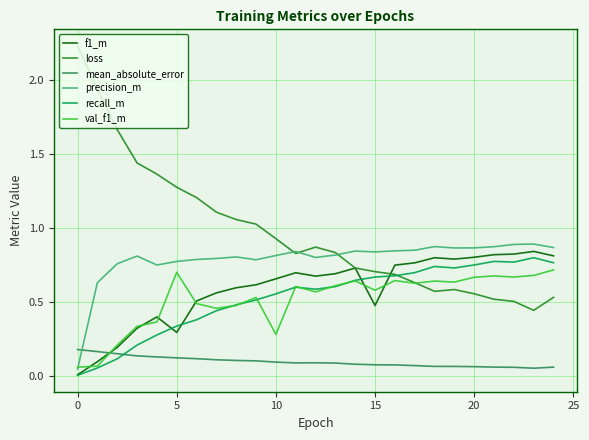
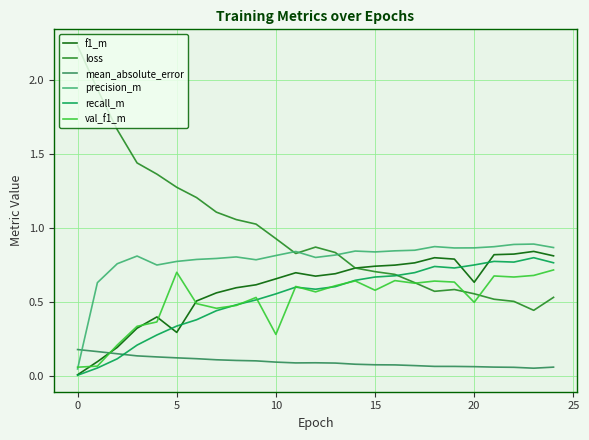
  {
    "f1_m": {
      "5": 0.29,
      "10": 0.66,
-     "15": 0.48,
-     "20": 0.80
+     "15": 0.74,
+     "20": 0.63
    },
    "val_f1_m": {
      "5": 0.70,
      "10": 0.28,
      "15": 0.58,
-     "20": 0.67
+     "20": 0.50
    }
  }
